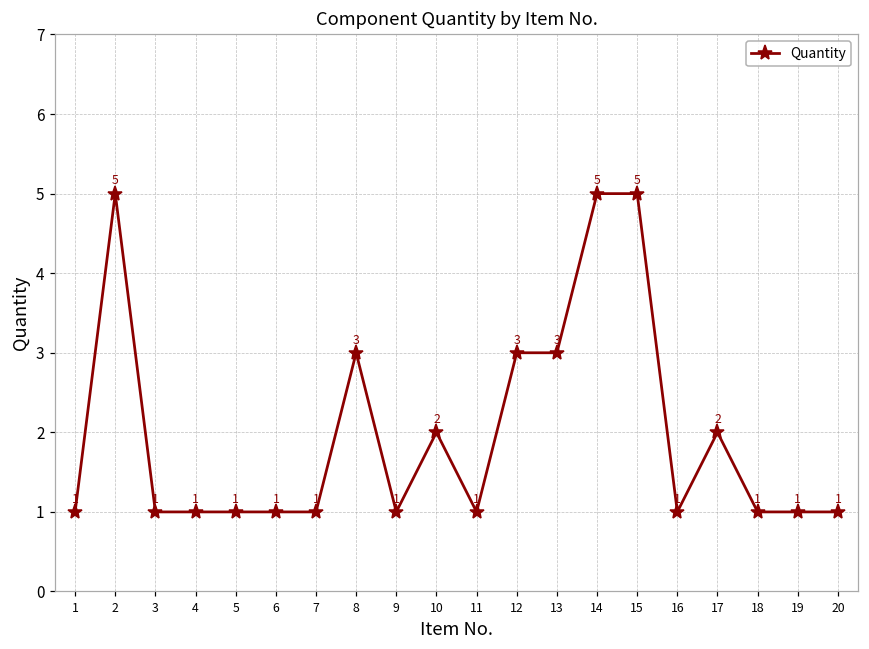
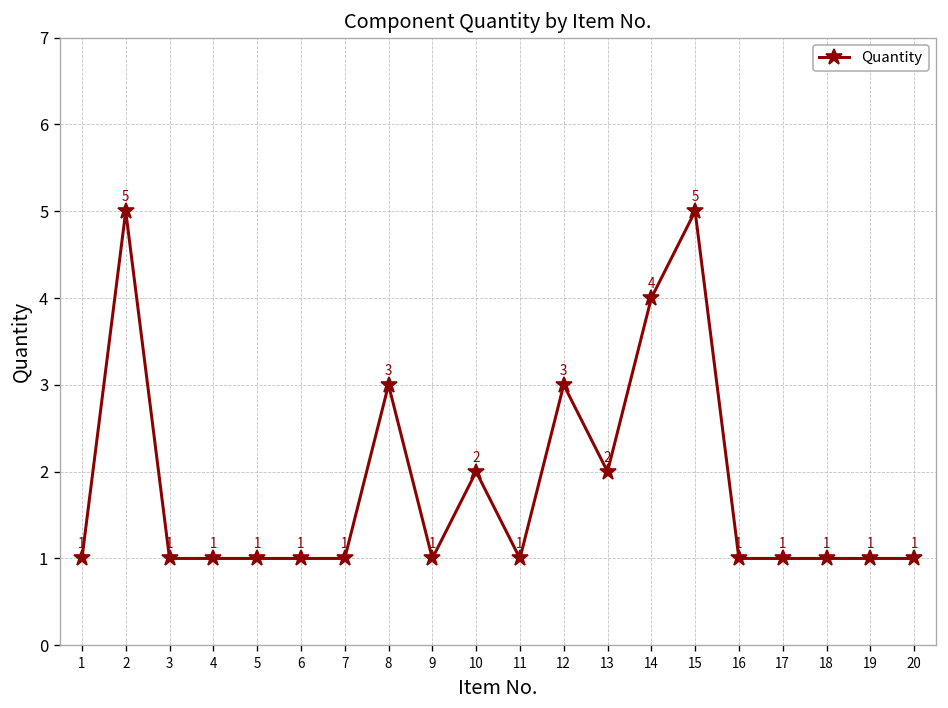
  {
    "1": 1,
    "2": 5,
    "3": 1,
    "4": 1,
    "5": 1,
    "6": 1,
    "7": 1,
    "8": 3,
    "9": 1,
    "10": 2,
    "11": 1,
    "12": 3,
-   "13": 3,
-   "14": 5,
+   "13": 2,
+   "14": 4,
    "15": 5,
    "16": 1,
-   "17": 2,
+   "17": 1,
    "18": 1,
    "19": 1,
    "20": 1
  }
